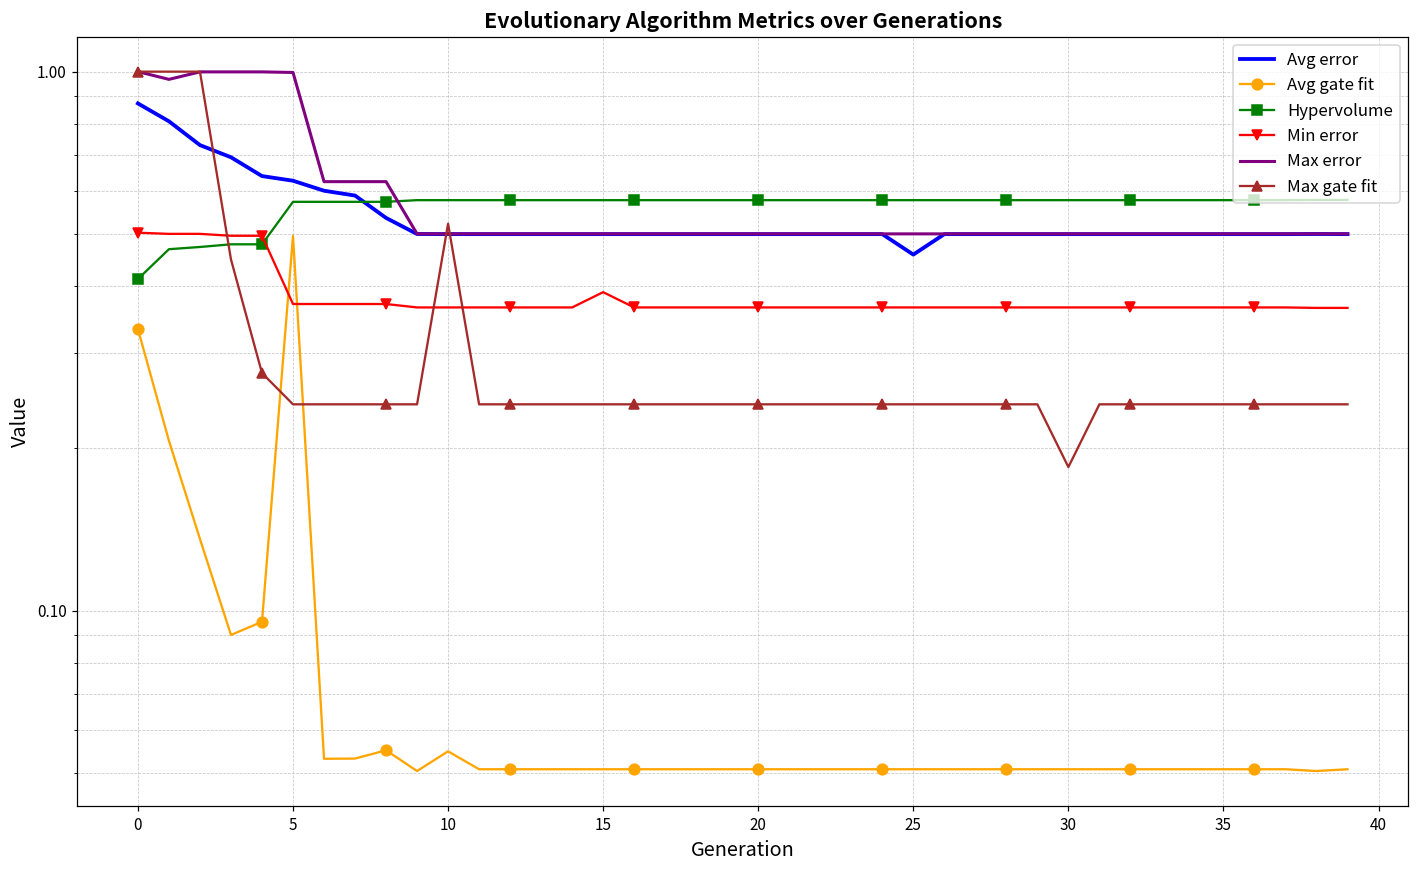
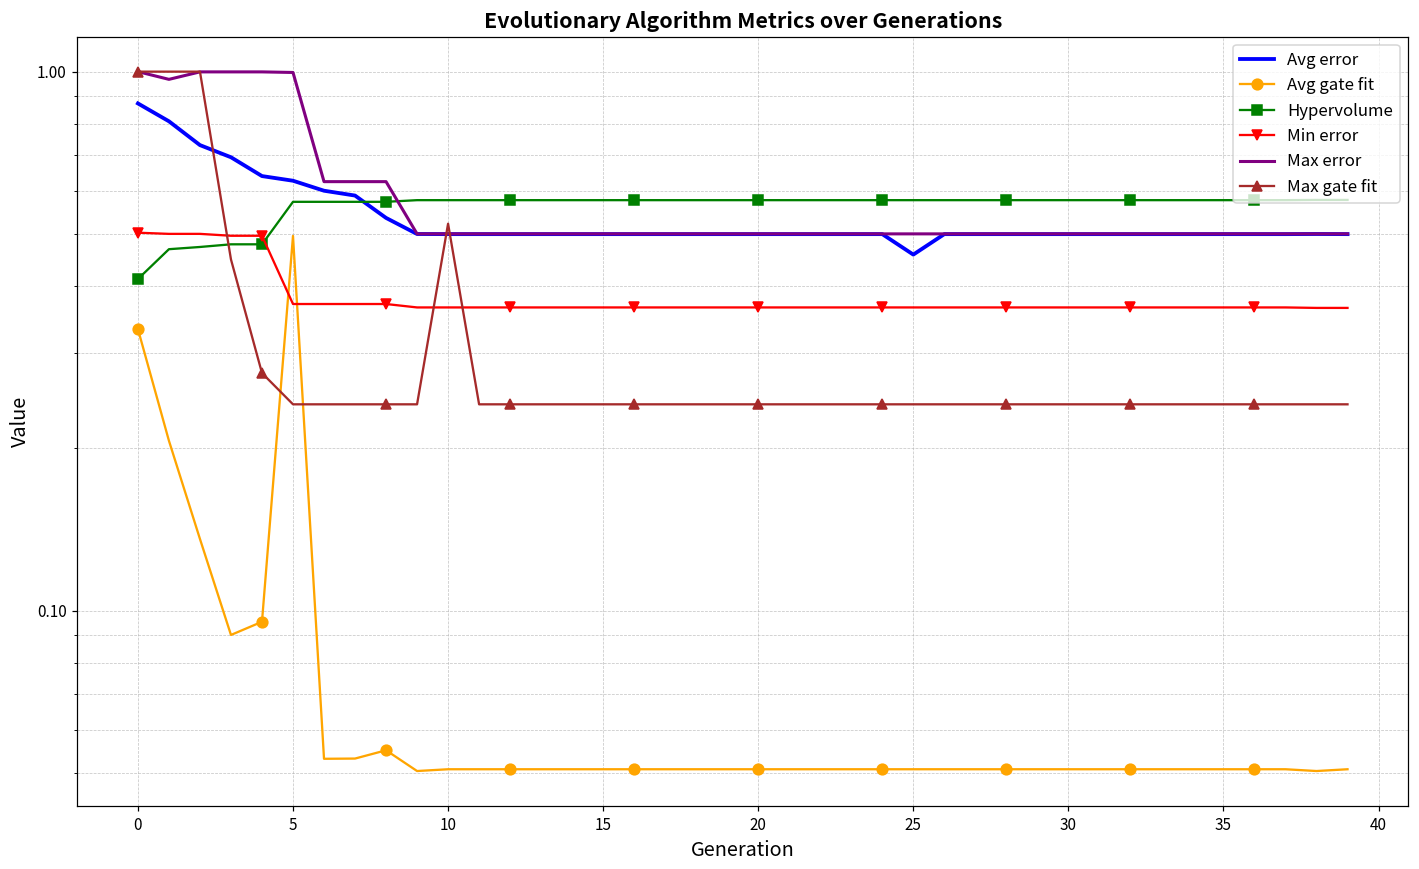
  {
    "Avg error": {
      "0": 0.87,
      "5": 0.63,
      "25": 0.46
    },
    "Avg gate fit": {
      "0": 0.33,
      "5": 0.50,
-     "10": 0.055,
+     "10": 0.051,
      "15": 0.051,
      "20": 0.051,
      "25": 0.051,
      "30": 0.051,
      "35": 0.051
    },
    "Hypervolume": {
      "0": 0.41,
      "5": 0.57,
      "10": 0.58,
      "15": 0.58,
      "20": 0.58,
      "25": 0.58,
      "30": 0.58,
      "35": 0.58
    },
    "Min error": {
      "0": 0.50,
      "5": 0.37,
      "10": 0.37,
-     "15": 0.39,
+     "15": 0.37,
      "20": 0.37,
      "25": 0.37,
      "30": 0.37,
      "35": 0.37
    },
    "Max error": {
      "5": 1.00,
      "25": 0.50
    },
    "Max gate fit": {
      "5": 0.24,
      "10": 0.52,
      "15": 0.24,
      "20": 0.24,
      "25": 0.24,
-     "30": 0.185,
+     "30": 0.24,
      "35": 0.24
    }
  }
